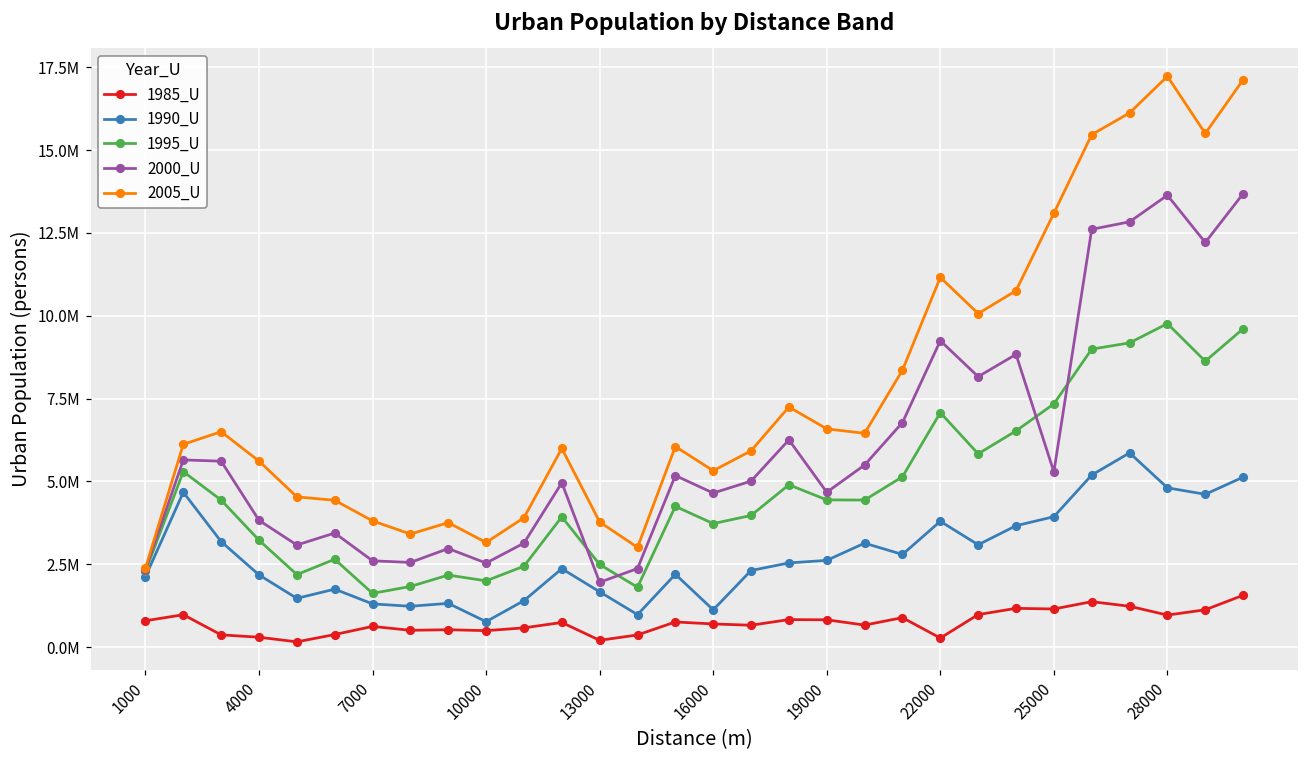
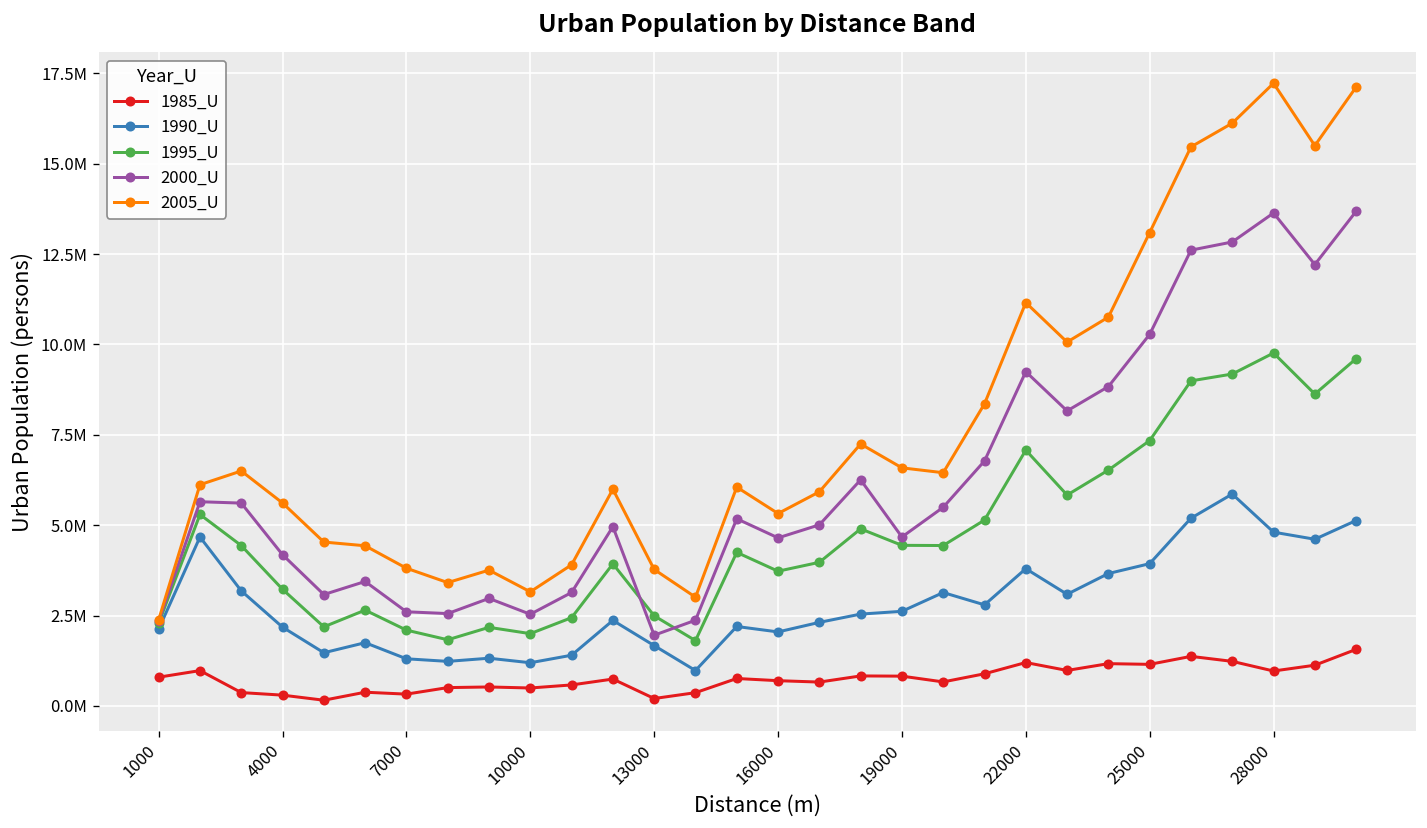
  {
    "1985_U": {
      "1000": 800000,
      "4000": 300000,
-     "7000": 600000,
+     "7000": 300000,
      "10000": 500000,
      "13000": 200000,
      "16000": 700000,
      "19000": 800000,
-     "22000": 300000,
+     "22000": 1200000,
      "25000": 1200000,
      "28000": 1000000
    },
    "1990_U": {
      "1000": 2100000,
      "4000": 2200000,
      "7000": 1300000,
-     "10000": 800000,
+     "10000": 1200000,
      "13000": 1700000,
-     "16000": 1100000,
+     "16000": 2000000,
      "19000": 2600000,
      "22000": 3800000,
      "25000": 3900000,
      "28000": 4800000
    },
    "1995_U": {
      "4000": 3200000,
-     "7000": 1600000,
+     "7000": 2100000,
      "10000": 2000000,
      "13000": 2500000,
      "16000": 3700000,
      "19000": 4400000,
      "22000": 7100000,
      "25000": 7300000,
      "28000": 9800000
    },
    "2000_U": {
-     "4000": 3800000,
+     "4000": 4200000,
      "7000": 2600000,
      "10000": 2500000,
      "13000": 2000000,
      "16000": 4600000,
      "19000": 4700000,
      "22000": 9200000,
-     "25000": 5300000,
+     "25000": 10300000,
      "28000": 13600000
    },
    "2005_U": {
      "4000": 5600000,
      "7000": 3800000,
      "10000": 3200000,
      "13000": 3800000,
      "16000": 5300000,
      "19000": 6600000,
      "22000": 11200000,
      "25000": 13100000,
      "28000": 17200000
    }
  }
